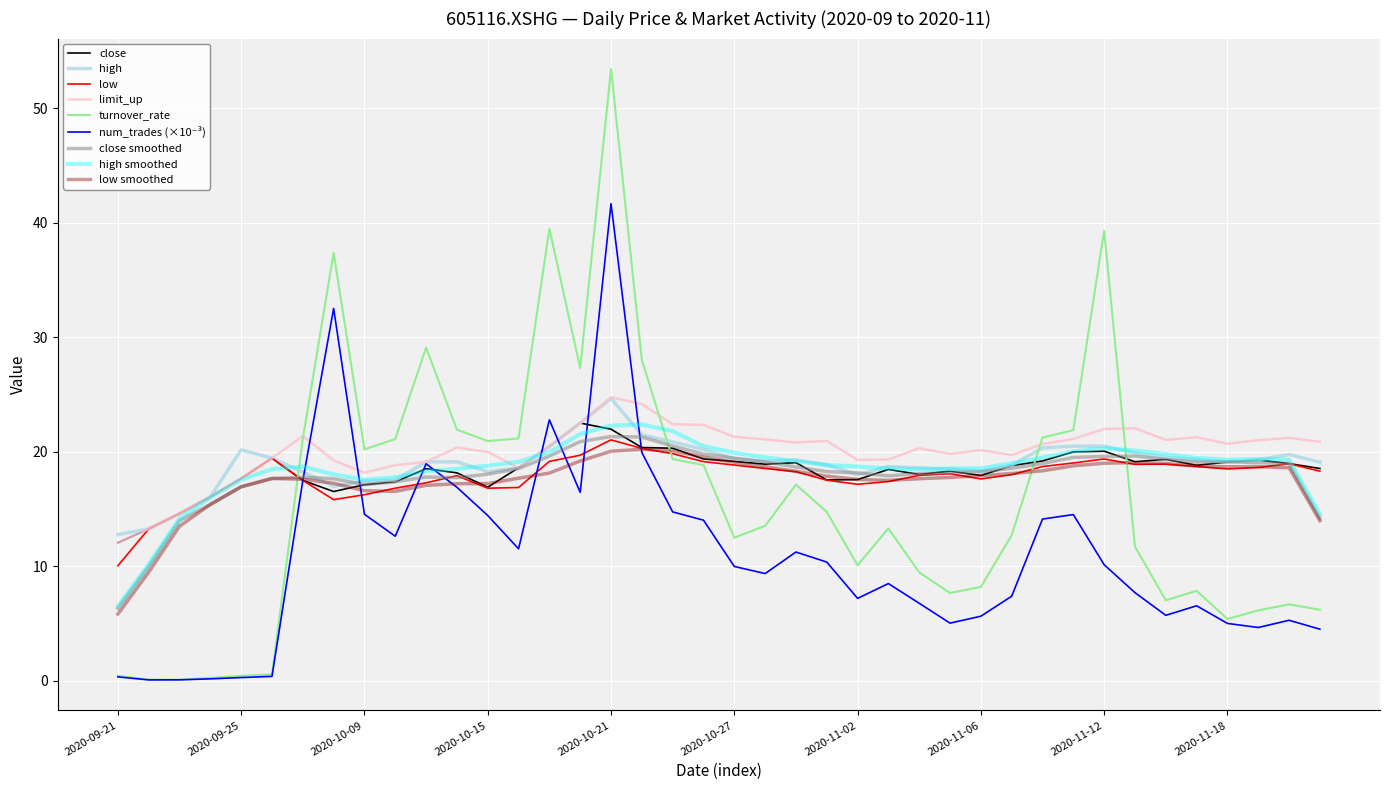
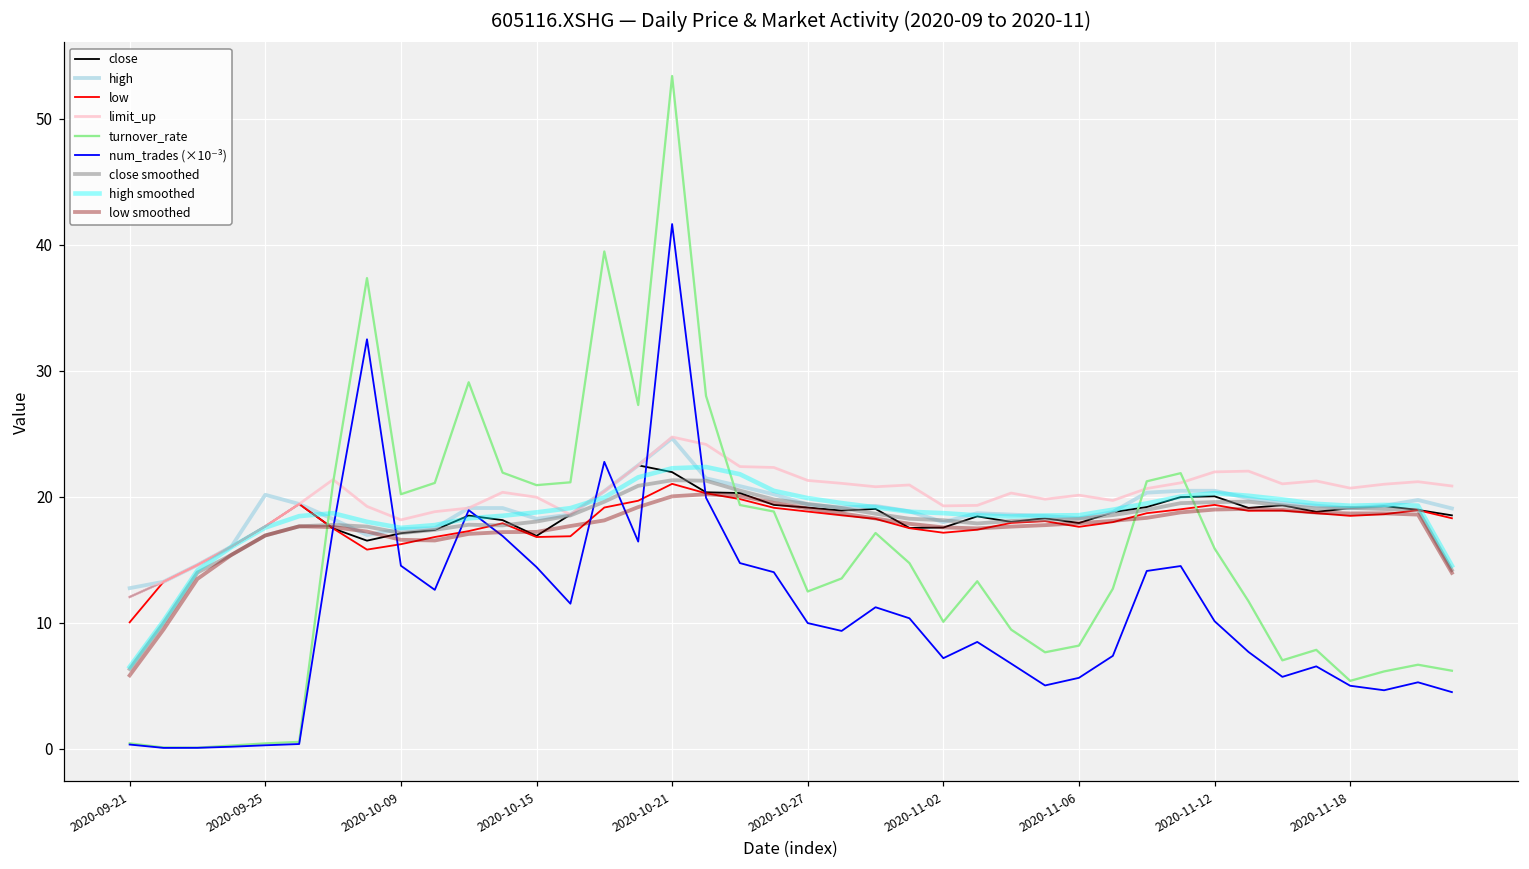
  {
    "close": {
      "2020-10-21": 22.0,
      "2020-11-12": 20.0
    },
    "high": {
      "2020-09-21": 12.8,
      "2020-09-25": 20.2
    },
    "low": {
      "2020-09-21": 10.0,
      "2020-10-09": 16.2,
      "2020-10-21": 21.0,
      "2020-10-27": 18.8,
      "2020-11-02": 17.2,
      "2020-11-06": 17.6,
      "2020-11-12": 19.4
    },
    "limit_up": {
      "2020-10-09": 18.2,
      "2020-10-15": 20.0,
      "2020-10-27": 21.3,
      "2020-11-02": 19.3,
      "2020-11-06": 20.1,
      "2020-11-12": 22.0,
      "2020-11-18": 20.7
    },
    "turnover_rate": {
      "2020-10-09": 20.2,
      "2020-10-15": 20.9,
      "2020-10-21": 53.4,
      "2020-10-27": 12.5,
      "2020-11-02": 10.1,
      "2020-11-06": 8.2,
-     "2020-11-12": 39.3,
+     "2020-11-12": 15.9,
      "2020-11-18": 5.4
    },
    "num_trades (×10⁻³)": {
      "2020-10-09": 14.5,
      "2020-10-15": 14.4,
      "2020-10-21": 41.7,
      "2020-10-27": 10.0,
      "2020-11-02": 7.2,
      "2020-11-06": 5.6,
      "2020-11-12": 10.1,
      "2020-11-18": 5.0
    },
    "close smoothed": {
      "2020-10-21": 21.3,
      "2020-11-12": 19.6
    },
    "high smoothed": {
      "2020-10-15": 18.8,
      "2020-10-21": 22.3,
      "2020-10-27": 19.9,
      "2020-11-02": 18.7,
      "2020-11-06": 18.5
    },
    "low smoothed": {
      "2020-09-21": 5.8,
      "2020-10-09": 16.6,
      "2020-10-15": 17.2,
      "2020-10-21": 20.0,
      "2020-11-12": 19.0
    }
  }
